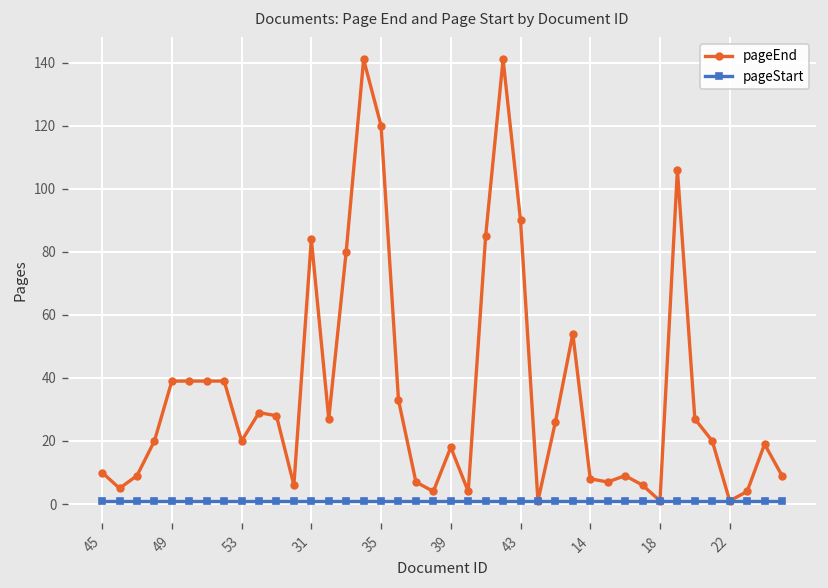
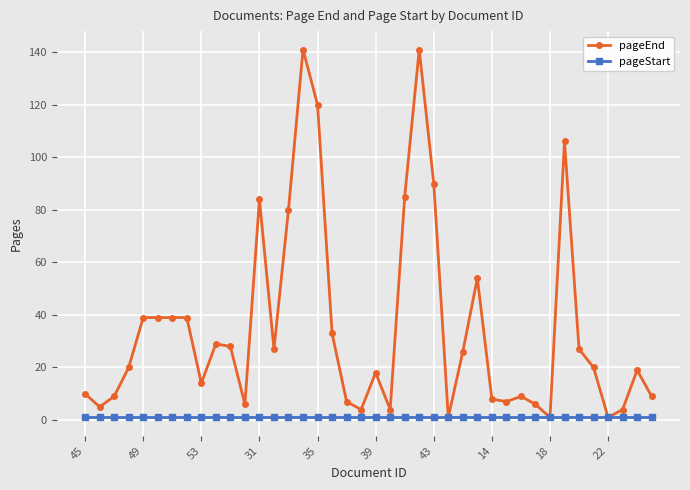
  {
    "pageEnd": {
      "45": 10,
      "49": 39,
-     "53": 20,
+     "53": 14,
      "43": 90
    },
    "pageStart": {
      "45": 1,
      "49": 1,
      "53": 1,
      "43": 1
    }
  }
